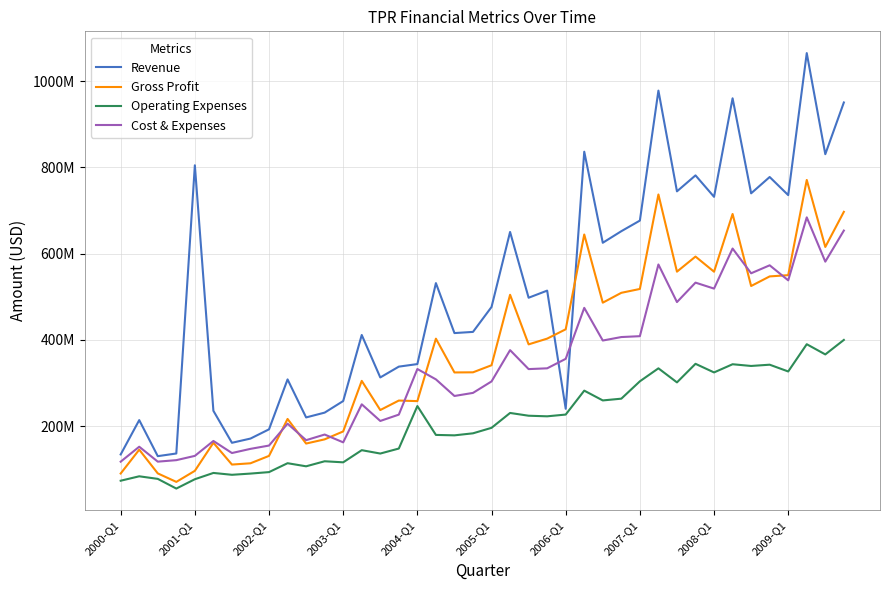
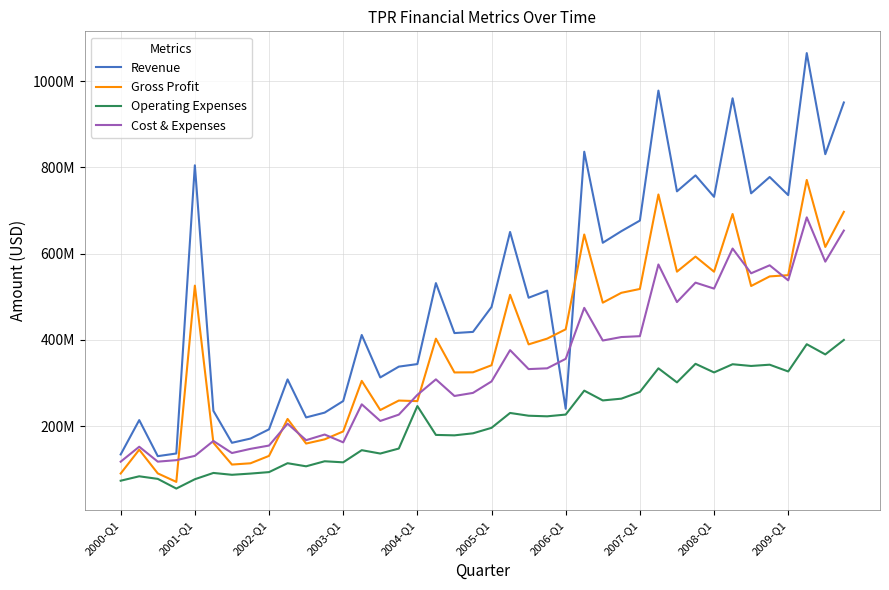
  {
    "Revenue": {
      "2000-Q1": 130000000,
      "2001-Q1": 800000000,
      "2002-Q1": 190000000,
      "2003-Q1": 260000000,
      "2004-Q1": 340000000,
      "2005-Q1": 480000000,
      "2006-Q1": 240000000,
      "2007-Q1": 680000000,
      "2008-Q1": 730000000,
      "2009-Q1": 740000000
    },
    "Gross Profit": {
      "2000-Q1": 90000000,
-     "2001-Q1": 100000000,
+     "2001-Q1": 530000000,
      "2002-Q1": 130000000,
      "2003-Q1": 190000000,
      "2004-Q1": 260000000,
      "2005-Q1": 340000000,
      "2006-Q1": 420000000,
      "2007-Q1": 520000000,
      "2008-Q1": 560000000,
      "2009-Q1": 550000000
    },
    "Operating Expenses": {
      "2000-Q1": 70000000,
      "2001-Q1": 80000000,
      "2002-Q1": 90000000,
      "2003-Q1": 120000000,
      "2004-Q1": 250000000,
      "2005-Q1": 200000000,
      "2006-Q1": 230000000,
-     "2007-Q1": 300000000,
+     "2007-Q1": 280000000,
      "2008-Q1": 320000000,
      "2009-Q1": 330000000
    },
    "Cost & Expenses": {
      "2000-Q1": 120000000,
      "2001-Q1": 130000000,
      "2002-Q1": 160000000,
      "2003-Q1": 160000000,
-     "2004-Q1": 330000000,
+     "2004-Q1": 270000000,
      "2005-Q1": 300000000,
      "2006-Q1": 360000000,
      "2007-Q1": 410000000,
      "2008-Q1": 520000000,
      "2009-Q1": 540000000
    }
  }
